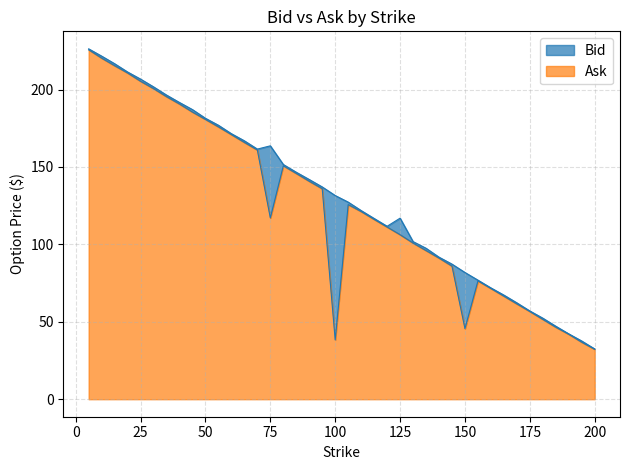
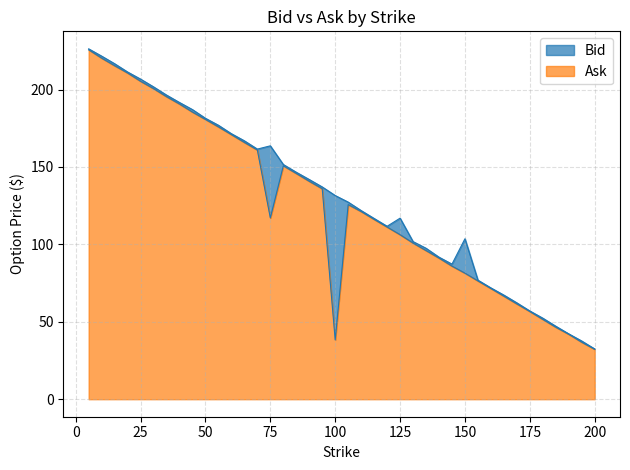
  {
    "Ask": {
      "75": 117,
      "100": 38,
      "125": 106,
-     "150": 46
+     "150": 81
    },
    "Bid": {
      "75": 164,
      "100": 132,
      "125": 117,
-     "150": 82
+     "150": 104
    }
  }
